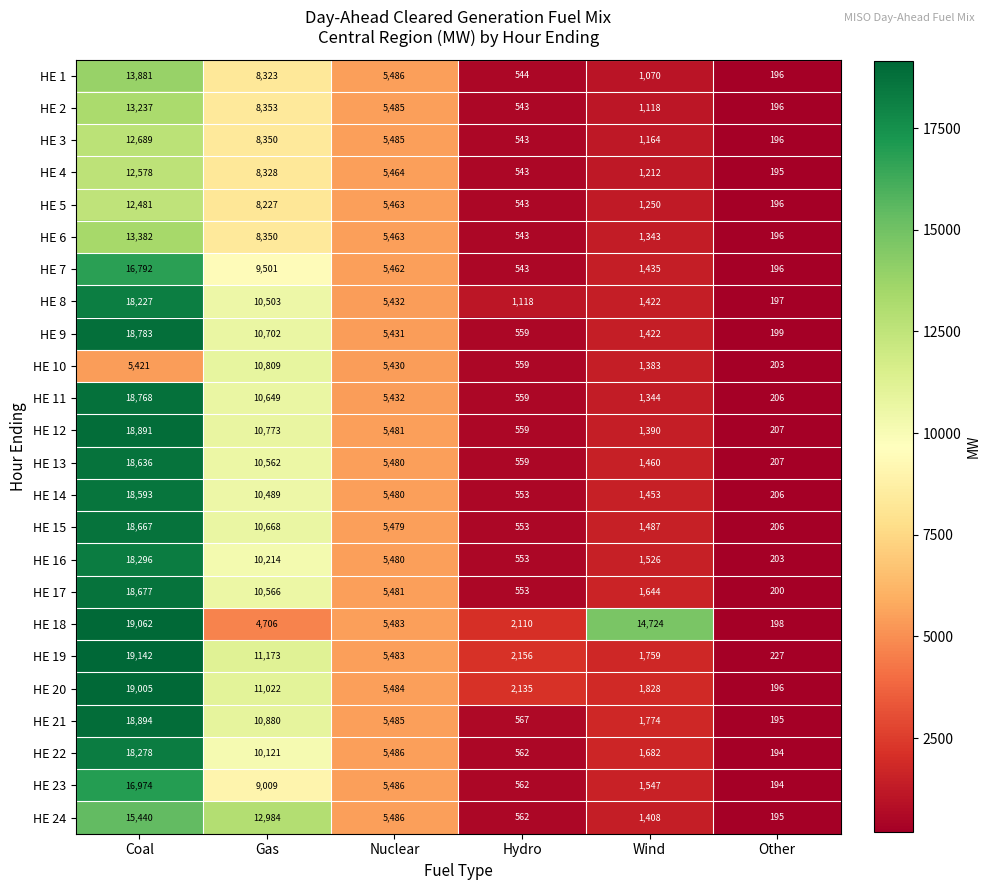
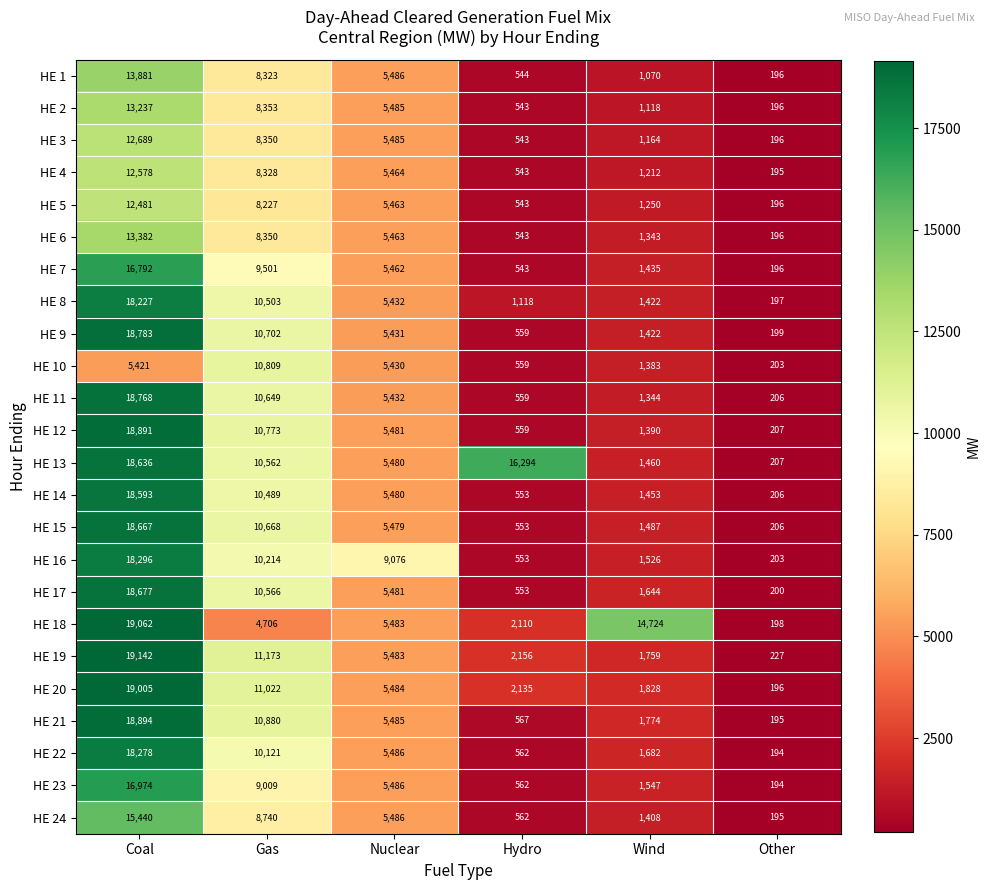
  {
    "HE 1": {
      "Coal": "13,881",
      "Gas": "8,323",
      "Nuclear": "5,486",
      "Hydro": "544",
      "Wind": "1,070",
      "Other": "196"
    },
    "HE 2": {
      "Coal": "13,237",
      "Gas": "8,353",
      "Nuclear": "5,485",
      "Hydro": "543",
      "Wind": "1,118",
      "Other": "196"
    },
    "HE 3": {
      "Coal": "12,689",
      "Gas": "8,350",
      "Nuclear": "5,485",
      "Hydro": "543",
      "Wind": "1,164",
      "Other": "196"
    },
    "HE 4": {
      "Coal": "12,578",
      "Gas": "8,328",
      "Nuclear": "5,464",
      "Hydro": "543",
      "Wind": "1,212",
      "Other": "195"
    },
    "HE 5": {
      "Coal": "12,481",
      "Gas": "8,227",
      "Nuclear": "5,463",
      "Hydro": "543",
      "Wind": "1,250",
      "Other": "196"
    },
    "HE 6": {
      "Coal": "13,382",
      "Gas": "8,350",
      "Nuclear": "5,463",
      "Hydro": "543",
      "Wind": "1,343",
      "Other": "196"
    },
    "HE 7": {
      "Coal": "16,792",
      "Gas": "9,501",
      "Nuclear": "5,462",
      "Hydro": "543",
      "Wind": "1,435",
      "Other": "196"
    },
    "HE 8": {
      "Coal": "18,227",
      "Gas": "10,503",
      "Nuclear": "5,432",
      "Hydro": "1,118",
      "Wind": "1,422",
      "Other": "197"
    },
    "HE 9": {
      "Coal": "18,783",
      "Gas": "10,702",
      "Nuclear": "5,431",
      "Hydro": "559",
      "Wind": "1,422",
      "Other": "199"
    },
    "HE 10": {
      "Coal": "5,421",
      "Gas": "10,809",
      "Nuclear": "5,430",
      "Hydro": "559",
      "Wind": "1,383",
      "Other": "203"
    },
    "HE 11": {
      "Coal": "18,768",
      "Gas": "10,649",
      "Nuclear": "5,432",
      "Hydro": "559",
      "Wind": "1,344",
      "Other": "206"
    },
    "HE 12": {
      "Coal": "18,891",
      "Gas": "10,773",
      "Nuclear": "5,481",
      "Hydro": "559",
      "Wind": "1,390",
      "Other": "207"
    },
    "HE 13": {
      "Coal": "18,636",
      "Gas": "10,562",
      "Nuclear": "5,480",
-     "Hydro": "559",
+     "Hydro": "16,294",
      "Wind": "1,460",
      "Other": "207"
    },
    "HE 14": {
      "Coal": "18,593",
      "Gas": "10,489",
      "Nuclear": "5,480",
      "Hydro": "553",
      "Wind": "1,453",
      "Other": "206"
    },
    "HE 15": {
      "Coal": "18,667",
      "Gas": "10,668",
      "Nuclear": "5,479",
      "Hydro": "553",
      "Wind": "1,487",
      "Other": "206"
    },
    "HE 16": {
      "Coal": "18,296",
      "Gas": "10,214",
-     "Nuclear": "5,480",
+     "Nuclear": "9,076",
      "Hydro": "553",
      "Wind": "1,526",
      "Other": "203"
    },
    "HE 17": {
      "Coal": "18,677",
      "Gas": "10,566",
      "Nuclear": "5,481",
      "Hydro": "553",
      "Wind": "1,644",
      "Other": "200"
    },
    "HE 18": {
      "Coal": "19,062",
      "Gas": "4,706",
      "Nuclear": "5,483",
      "Hydro": "2,110",
      "Wind": "14,724",
      "Other": "198"
    },
    "HE 19": {
      "Coal": "19,142",
      "Gas": "11,173",
      "Nuclear": "5,483",
      "Hydro": "2,156",
      "Wind": "1,759",
      "Other": "227"
    },
    "HE 20": {
      "Coal": "19,005",
      "Gas": "11,022",
      "Nuclear": "5,484",
      "Hydro": "2,135",
      "Wind": "1,828",
      "Other": "196"
    },
    "HE 21": {
      "Coal": "18,894",
      "Gas": "10,880",
      "Nuclear": "5,485",
      "Hydro": "567",
      "Wind": "1,774",
      "Other": "195"
    },
    "HE 22": {
      "Coal": "18,278",
      "Gas": "10,121",
      "Nuclear": "5,486",
      "Hydro": "562",
      "Wind": "1,682",
      "Other": "194"
    },
    "HE 23": {
      "Coal": "16,974",
      "Gas": "9,009",
      "Nuclear": "5,486",
      "Hydro": "562",
      "Wind": "1,547",
      "Other": "194"
    },
    "HE 24": {
      "Coal": "15,440",
-     "Gas": "12,984",
+     "Gas": "8,740",
      "Nuclear": "5,486",
      "Hydro": "562",
      "Wind": "1,408",
      "Other": "195"
    }
  }
